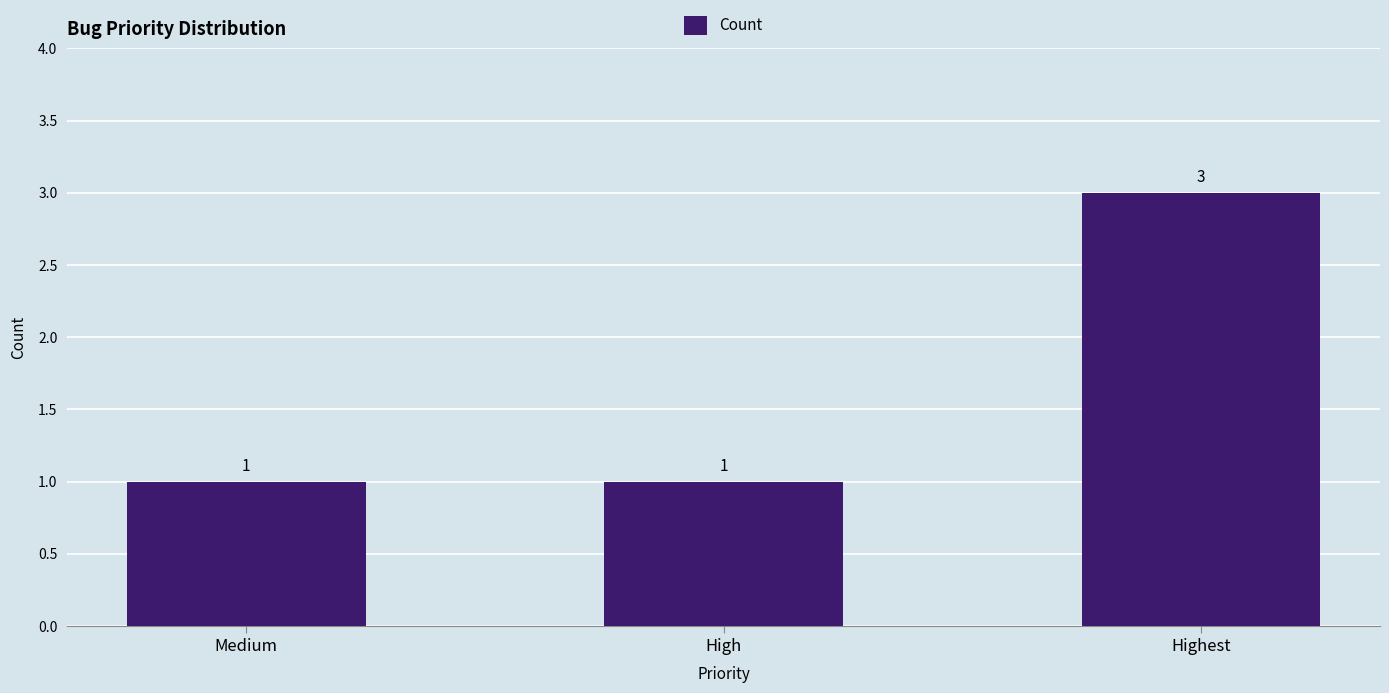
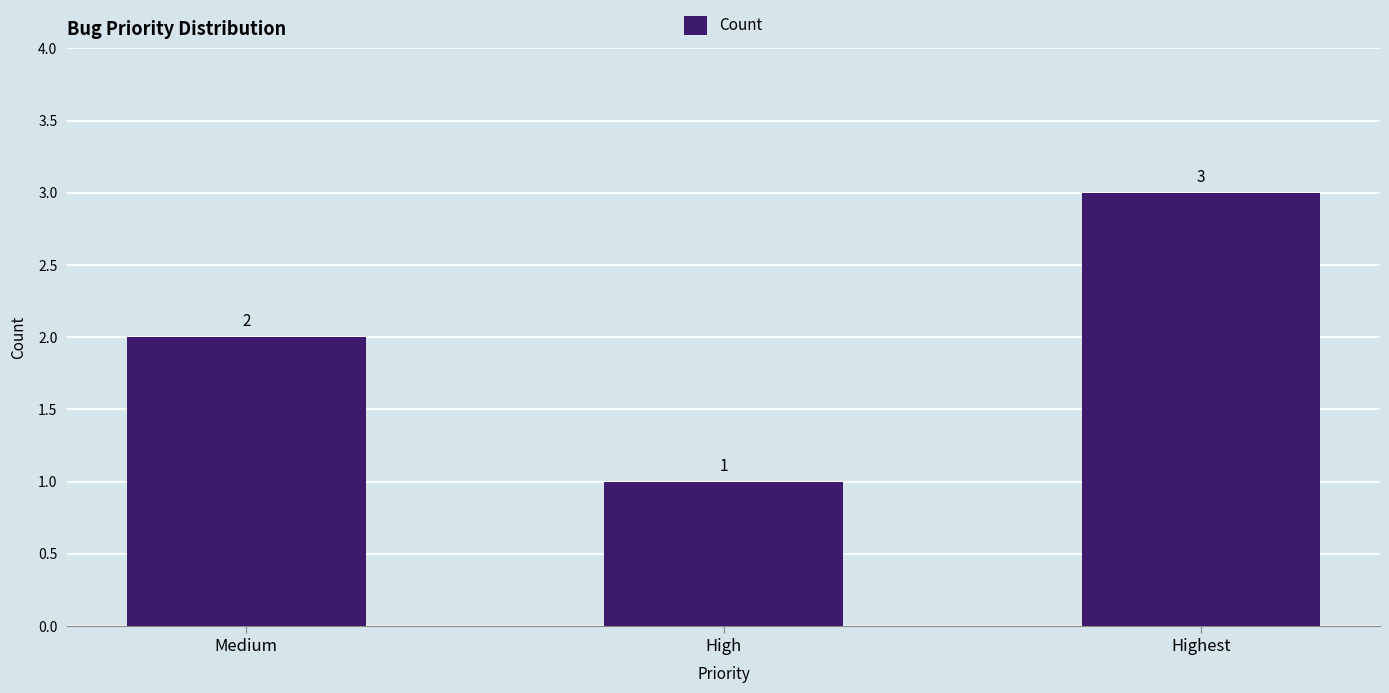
  {
-   "Medium": 1,
+   "Medium": 2,
    "High": 1,
    "Highest": 3
  }
